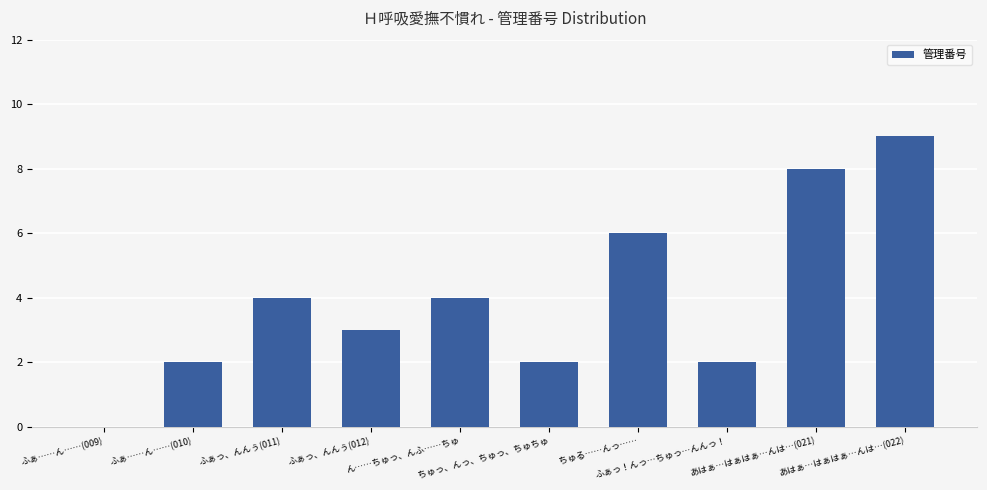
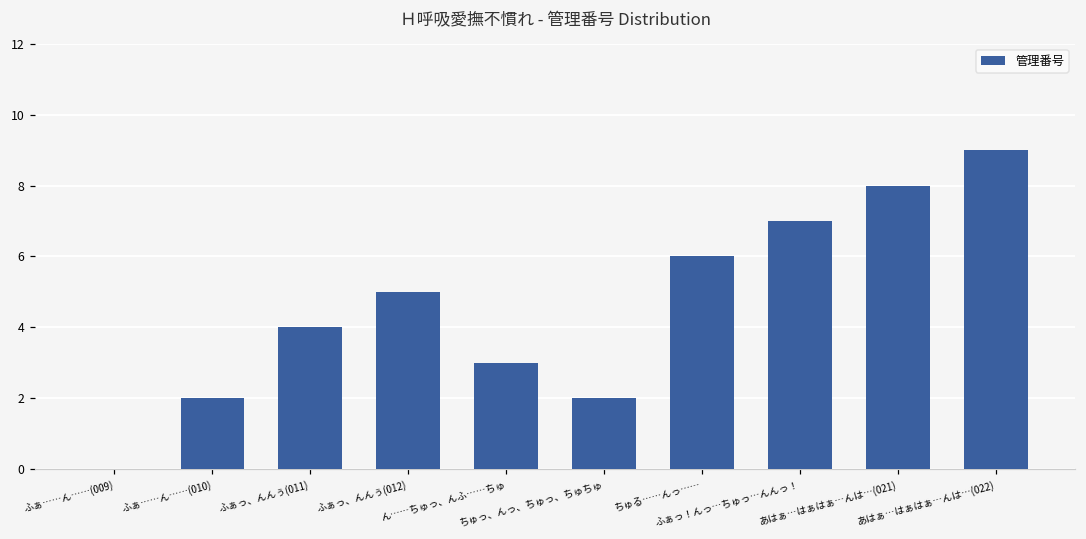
  {
    "ふぁ……ん……(009)": 0,
    "ふぁ……ん……(010)": 2,
    "ふぁっ、んんぅ(011)": 4,
-   "ふぁっ、んんぅ(012)": 3,
-   "ん……ちゅっ、んふ……ちゅ": 4,
+   "ふぁっ、んんぅ(012)": 5,
+   "ん……ちゅっ、んふ……ちゅ": 3,
    "ちゅっ、んっ、ちゅっ、ちゅちゅ": 2,
    "ちゅる……んっ……": 6,
-   "ふぁっ！んっ…ちゅっ…んんっ！": 2,
+   "ふぁっ！んっ…ちゅっ…んんっ！": 7,
    "あはぁ…はぁはぁ…んは…(021)": 8,
    "あはぁ…はぁはぁ…んは…(022)": 9
  }
